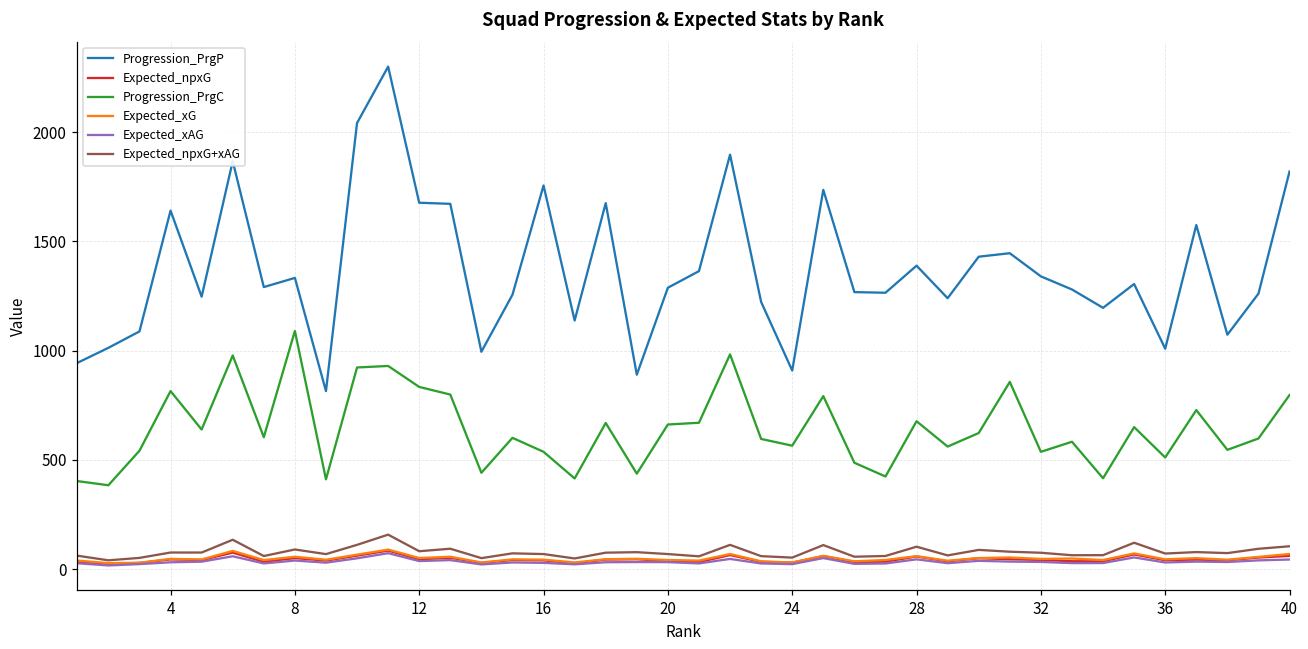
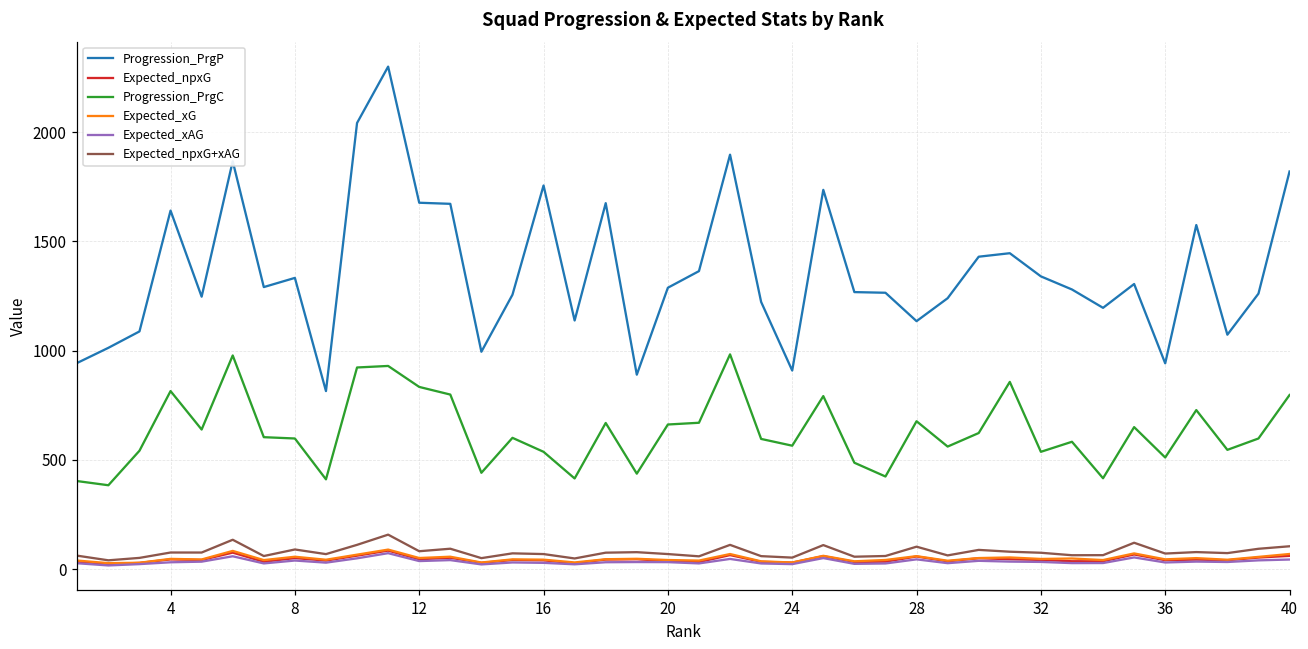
  {
    "Progression_PrgP": {
      "4": 1640,
      "8": 1330,
      "12": 1680,
      "16": 1760,
      "20": 1290,
      "24": 910,
-     "28": 1390,
+     "28": 1140,
      "32": 1340,
-     "36": 1010,
+     "36": 940,
      "40": 1820
    },
    "Progression_PrgC": {
      "4": 820,
-     "8": 1090,
+     "8": 600,
      "12": 830,
      "16": 540,
      "20": 660,
      "24": 570,
      "28": 680,
      "32": 540,
      "36": 510,
      "40": 800
    },
    "Expected_xAG": {
      "4": 30,
      "28": 40,
      "40": 40
    },
    "Expected_npxG+xAG": {
      "4": 80,
      "8": 90,
      "12": 80,
      "16": 70,
      "20": 70,
      "24": 50,
      "28": 100,
      "32": 80,
      "36": 70,
      "40": 100
    }
  }
